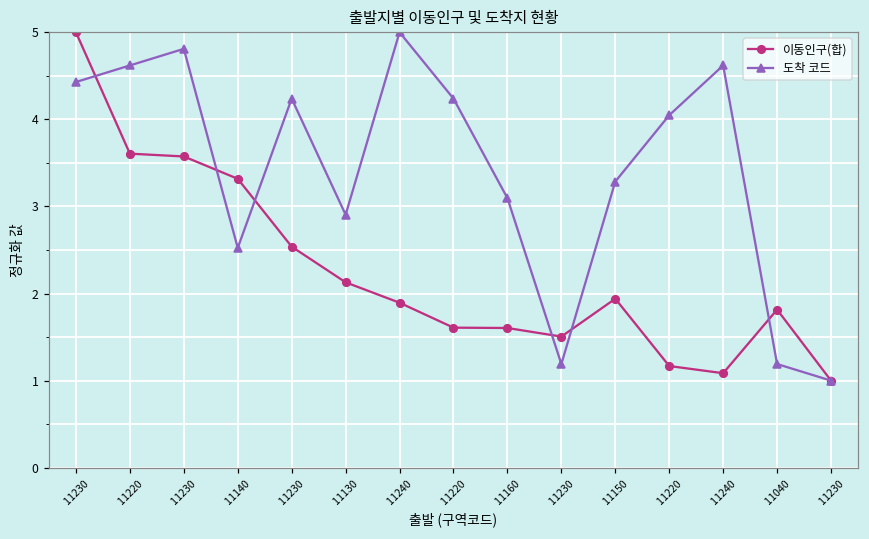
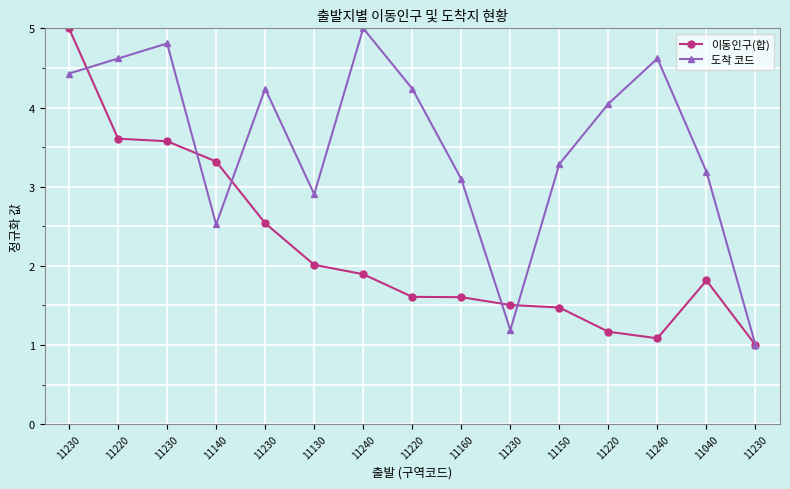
  {
    "이동인구(합)": {
      "11140": 3.3,
-     "11130": 2.1,
+     "11130": 2.0,
      "11160": 1.6,
-     "11150": 1.9,
+     "11150": 1.5,
      "11040": 1.8
    },
    "도착 코드": {
      "11140": 2.5,
      "11130": 2.9,
      "11160": 3.1,
      "11150": 3.3,
-     "11040": 1.2
+     "11040": 3.2
    }
  }
